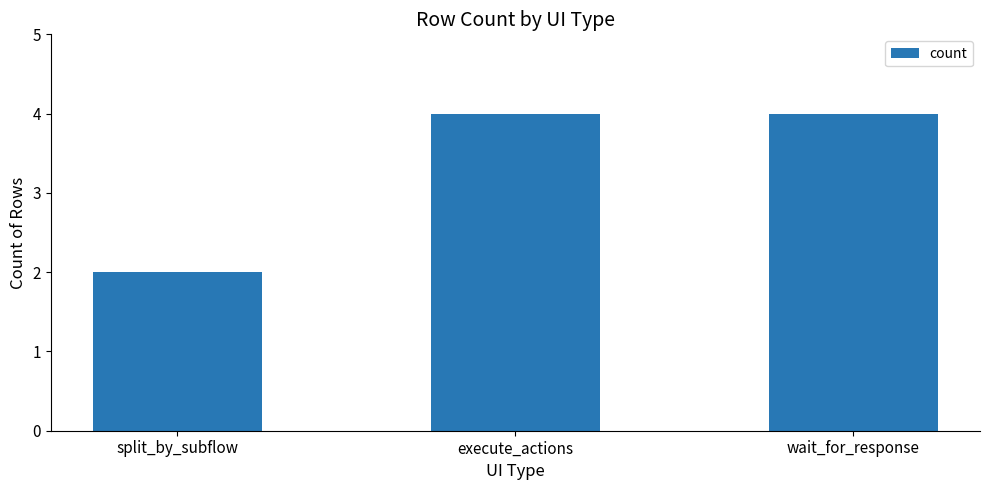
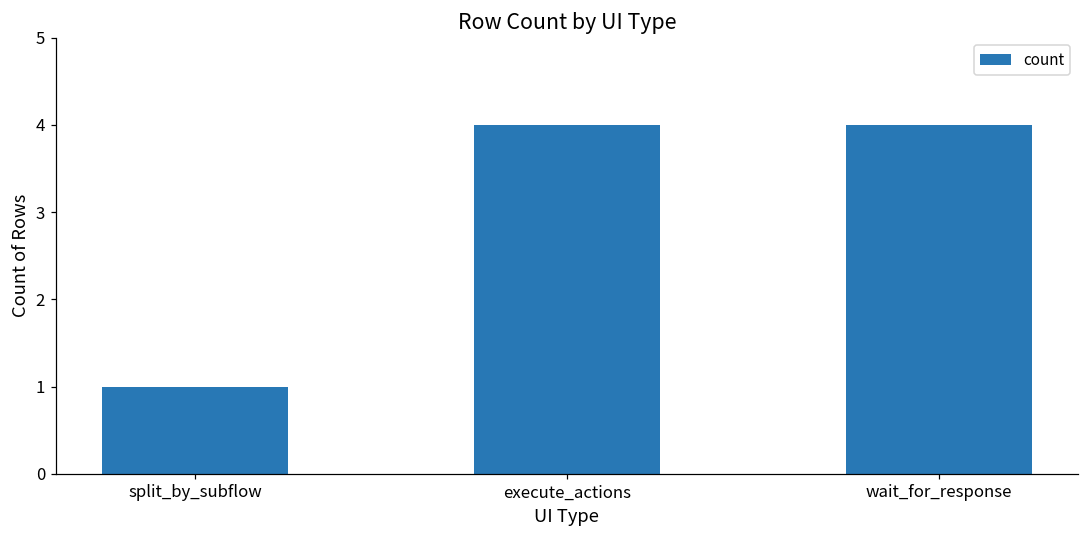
  {
-   "split_by_subflow": 2,
+   "split_by_subflow": 1,
    "execute_actions": 4,
    "wait_for_response": 4
  }
